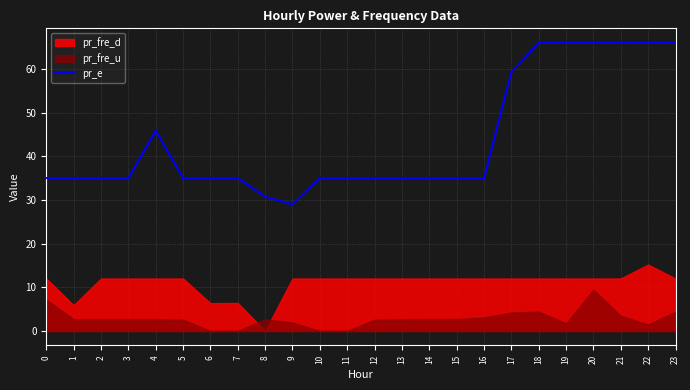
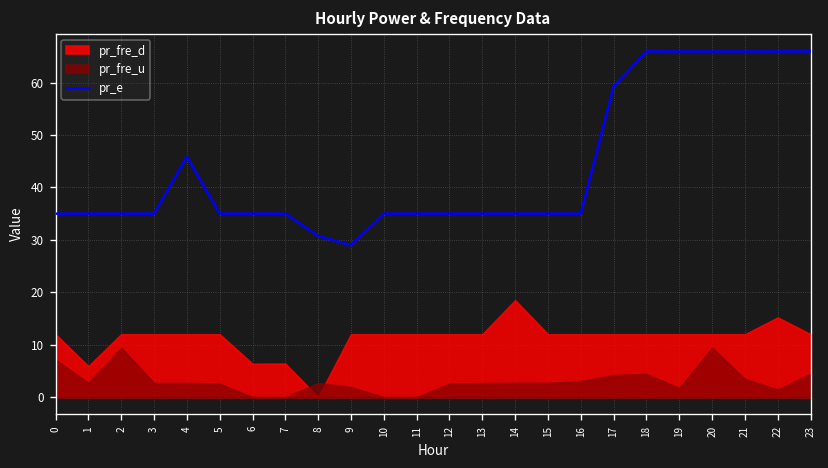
  {
    "pr_e": {
      "0": 35,
      "1": 35,
      "2": 35,
      "3": 35,
      "4": 46,
      "5": 35,
      "6": 35,
      "7": 35,
      "8": 31,
      "9": 29,
      "10": 35,
      "11": 35,
      "12": 35,
      "13": 35,
      "14": 35,
      "15": 35,
      "16": 35,
      "17": 59,
      "18": 66,
      "19": 66,
      "20": 66,
      "21": 66,
      "22": 66,
      "23": 66
    },
    "pr_fre_d": {
      "0": 12,
      "1": 6,
      "2": 12,
      "3": 12,
      "4": 12,
      "5": 12,
      "6": 6,
      "7": 6,
      "9": 12,
      "10": 12,
      "11": 12,
      "12": 12,
      "13": 12,
-     "14": 12,
+     "14": 19,
      "15": 12,
      "16": 12,
      "17": 12,
      "18": 12,
      "19": 12,
      "20": 12,
      "21": 12,
      "22": 15,
      "23": 12
    },
    "pr_fre_u": {
      "0": 7,
      "1": 3,
-     "2": 3,
+     "2": 9,
      "3": 3,
      "4": 3,
      "5": 3,
      "8": 3,
      "9": 2,
      "12": 3,
      "13": 3,
      "14": 3,
      "15": 3,
      "16": 3,
      "17": 4,
      "18": 4,
      "19": 2,
      "20": 9,
      "21": 3,
      "22": 1,
      "23": 4
    }
  }
